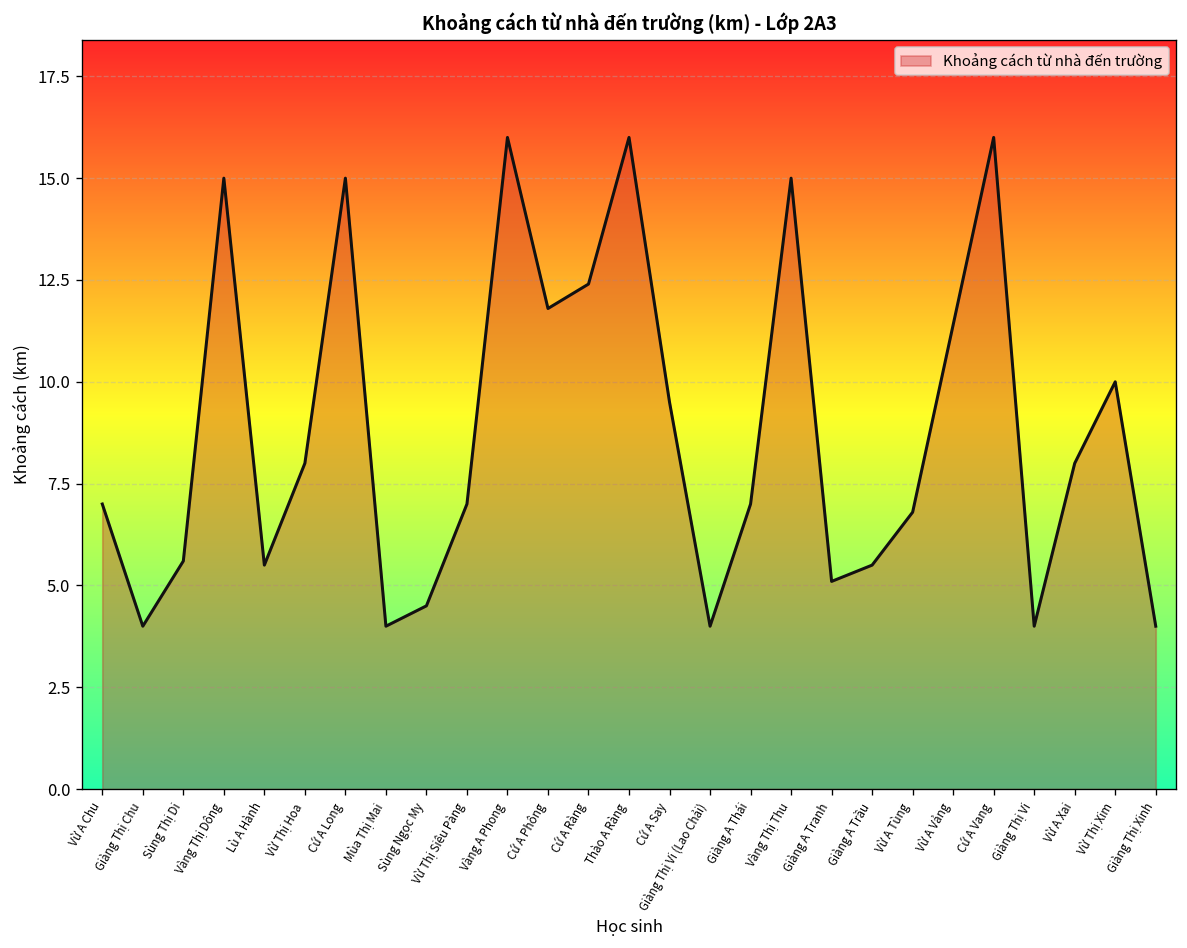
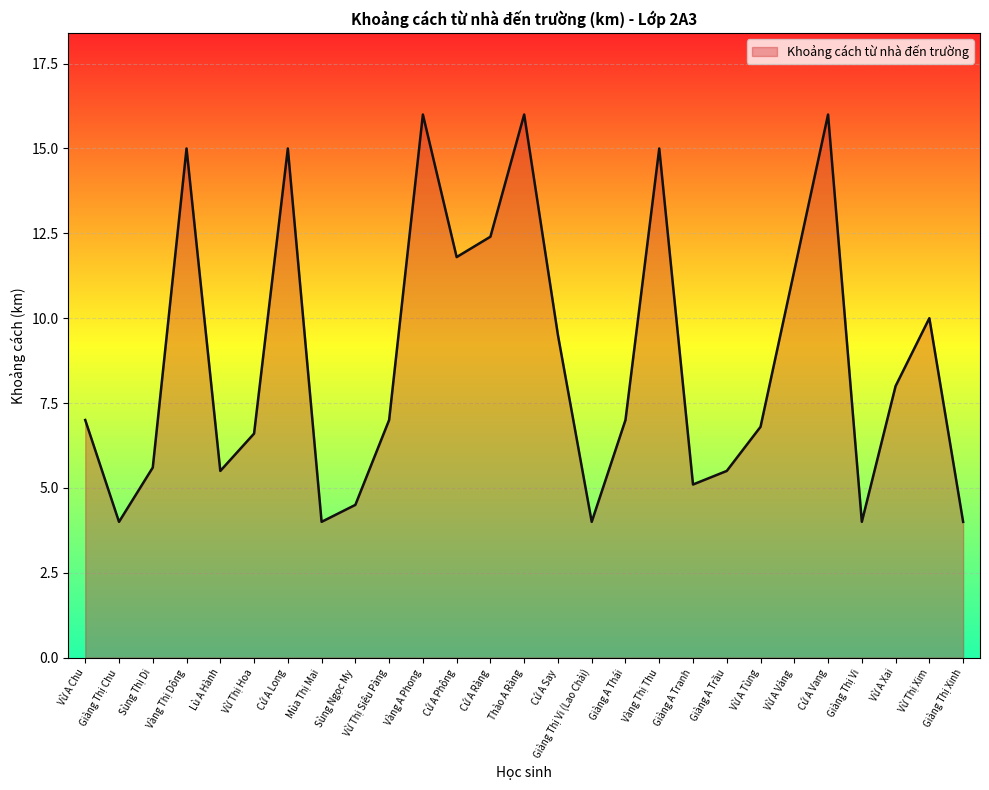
  {
    "Vừ A Chu": 7.0,
    "Giàng Thị Chu": 4.0,
    "Sùng Thị Di": 5.6,
    "Vàng Thị Dông": 15.0,
    "Lù A Hành": 5.5,
-   "Vừ Thị Hoa": 8.0,
+   "Vừ Thị Hoa": 6.6,
    "Cứ A Long": 15.0,
    "Mùa Thị Mai": 4.0,
    "Sùng Ngọc My": 4.5,
    "Vừ Thị Siêu Pàng": 7.0,
    "Vàng A Phong": 16.0,
    "Cứ A Phông": 11.8,
    "Cứ A Ràng": 12.4,
    "Thào A Ràng": 16.0,
    "Cứ A Say": 9.5,
    "Giàng Thị Vi (Lao Chải)": 4.0,
    "Giàng A Thái": 7.0,
    "Vàng Thị Thu": 15.0,
    "Giàng A Tranh": 5.1,
    "Giàng A Trầu": 5.5,
    "Vừ A Tùng": 6.8,
    "Vừ A Vảng": 11.4,
    "Cứ A Vang": 16.0,
    "Giàng Thị Vi": 4.0,
    "Vừ A Xai": 8.0,
    "Vừ Thị Xim": 10.0,
    "Giàng Thị Xinh": 4.0
  }
